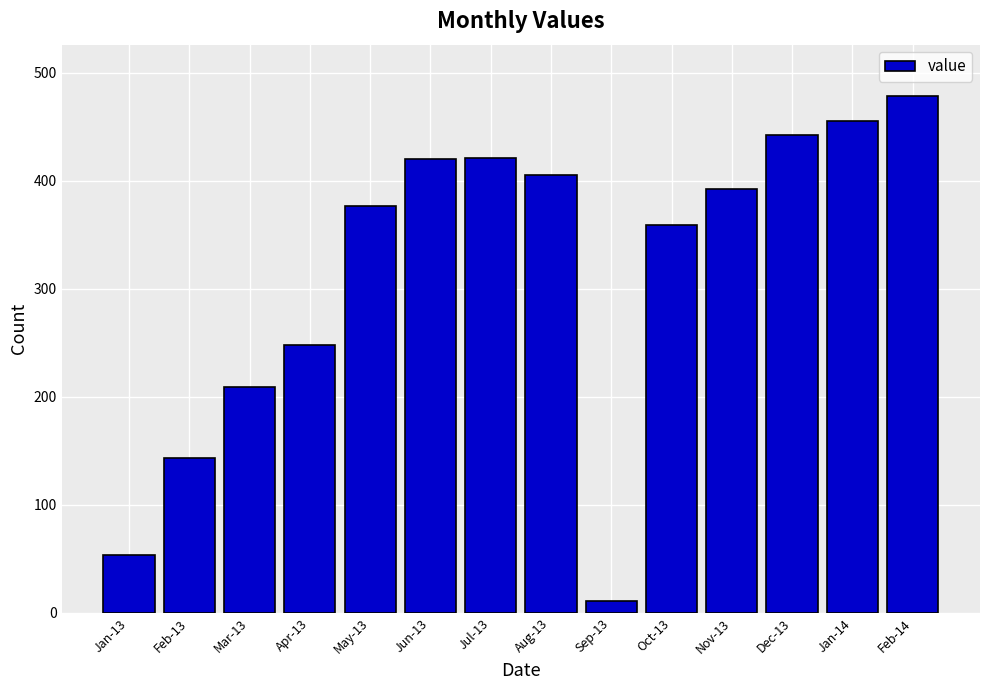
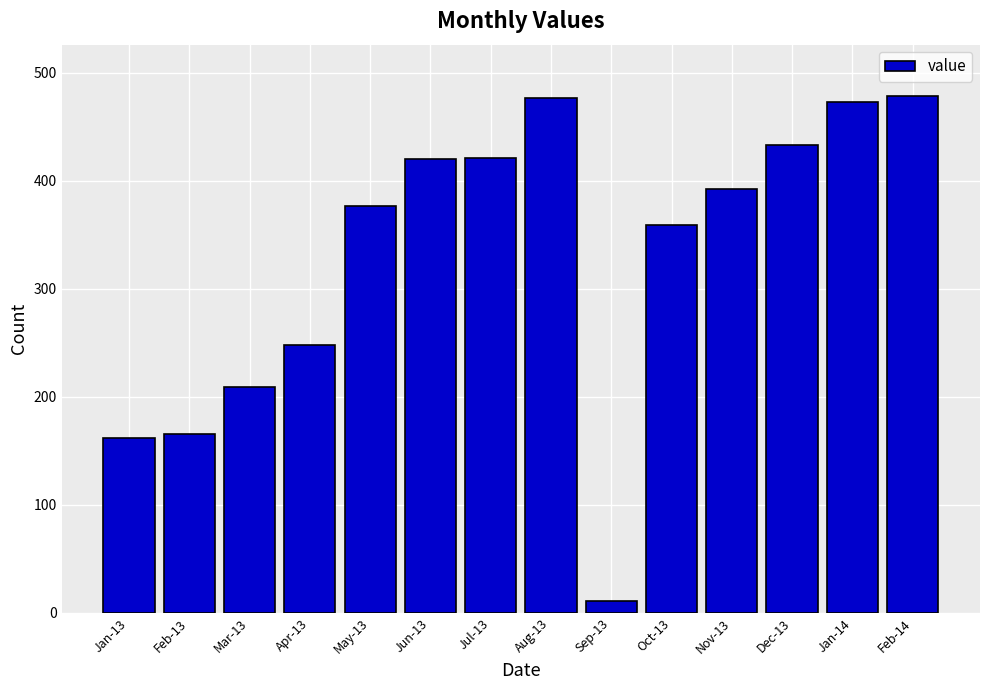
  {
-   "Jan-13": 53,
-   "Feb-13": 143,
+   "Jan-13": 162,
+   "Feb-13": 165,
    "Mar-13": 209,
    "Apr-13": 248,
    "May-13": 376,
    "Jun-13": 420,
    "Jul-13": 421,
-   "Aug-13": 405,
+   "Aug-13": 476,
    "Sep-13": 11,
    "Oct-13": 359,
    "Nov-13": 392,
-   "Dec-13": 442,
-   "Jan-14": 455,
+   "Dec-13": 433,
+   "Jan-14": 473,
    "Feb-14": 478
  }
